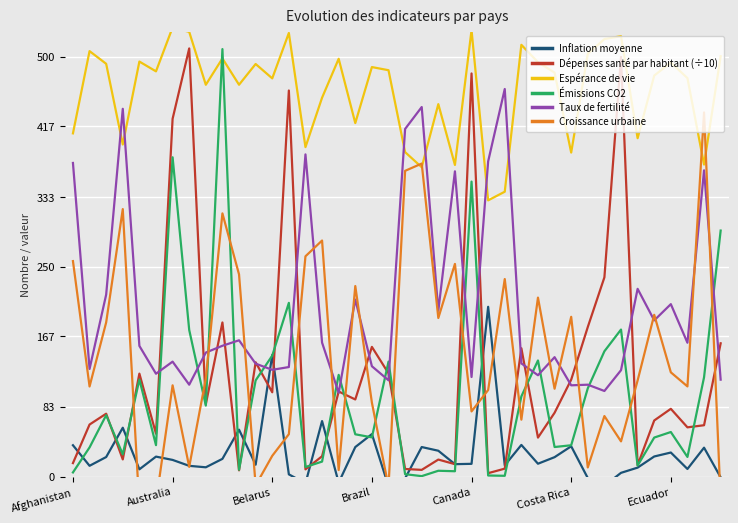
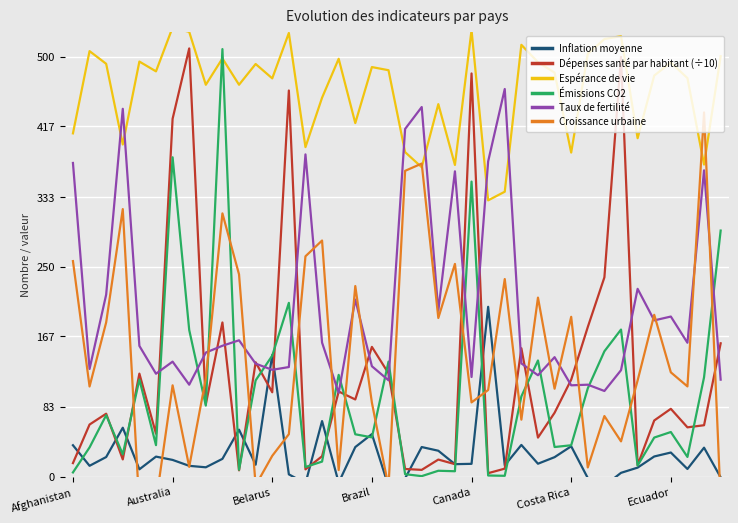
  {
    "Inflation moyenne": {
      "Afghanistan": 40,
      "Australia": 20,
      "Brazil": 50,
      "Canada": 20,
      "Ecuador": 30
    },
    "Dépenses santé par habitant (÷10)": {
      "Afghanistan": 20,
      "Australia": 430,
      "Belarus": 100,
      "Brazil": 150,
      "Canada": 480,
      "Costa Rica": 120,
      "Ecuador": 80
    },
    "Espérance de vie": {
      "Afghanistan": 410,
      "Belarus": 470,
      "Brazil": 490,
      "Canada": 530,
      "Costa Rica": 390
    },
    "Émissions CO2": {
      "Afghanistan": 0,
      "Australia": 380,
      "Brazil": 50,
      "Canada": 350,
      "Ecuador": 50
    },
    "Taux de fertilité": {
      "Afghanistan": 370,
      "Australia": 140,
      "Belarus": 130,
      "Brazil": 130,
      "Canada": 120,
      "Costa Rica": 110,
-     "Ecuador": 210
+     "Ecuador": 190
    },
    "Croissance urbaine": {
      "Afghanistan": 260,
      "Australia": 110,
      "Belarus": 20,
      "Brazil": 90,
-     "Canada": 80,
+     "Canada": 90,
      "Costa Rica": 190,
      "Ecuador": 120
    }
  }
